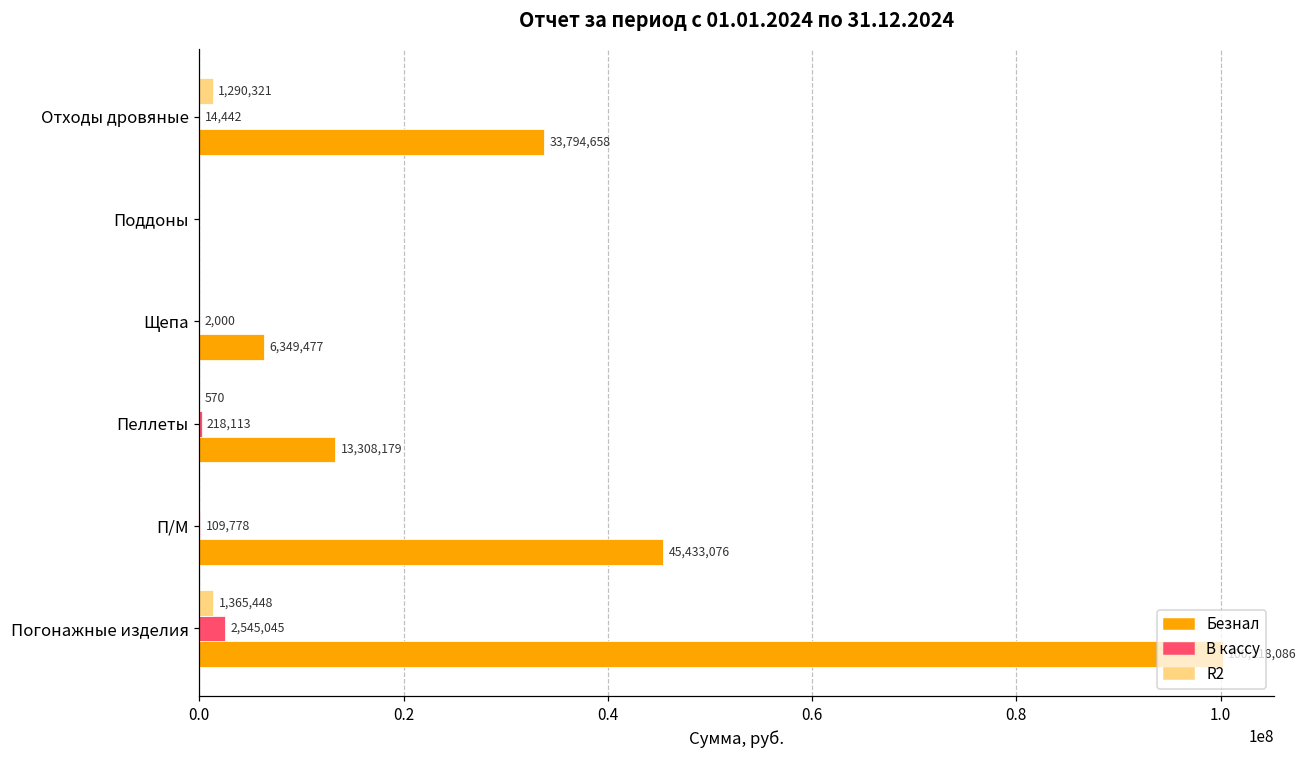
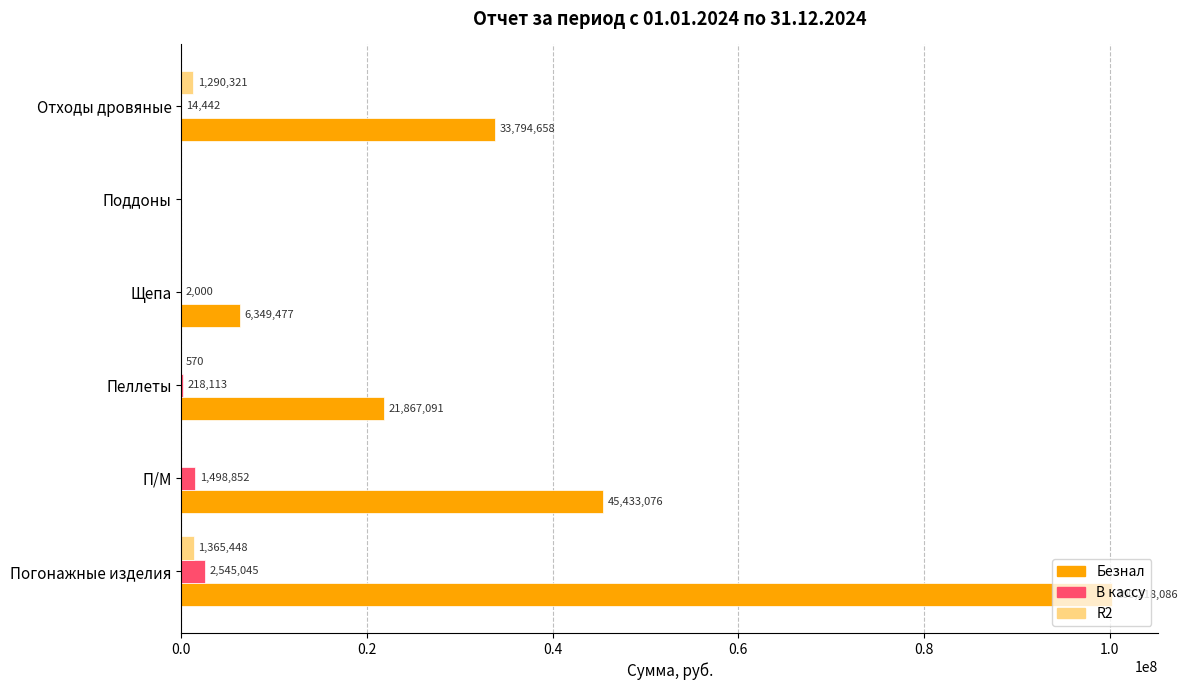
  {
    "Безнал": {
      "Отходы дровяные": "33,794,658",
      "Щепа": "6,349,477",
-     "Пеллеты": "13,308,179",
+     "Пеллеты": "21,867,091",
      "П/М": "45,433,076"
    },
    "В кассу": {
      "Отходы дровяные": "14,442",
      "Щепа": "2,000",
      "Пеллеты": "218,113",
-     "П/М": "109,778",
+     "П/М": "1,498,852",
      "Погонажные изделия": "2,545,045"
    },
    "R2": {
      "Отходы дровяные": "1,290,321",
      "Пеллеты": "570",
      "Погонажные изделия": "1,365,448"
    }
  }
